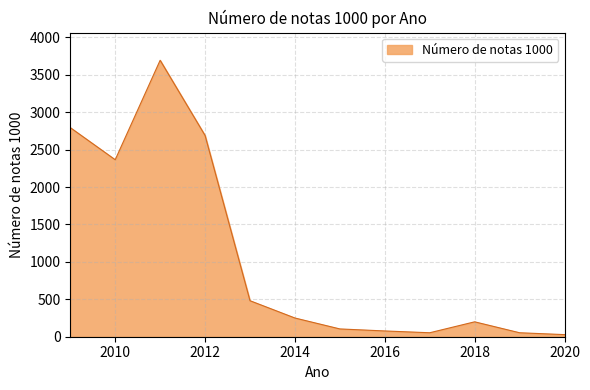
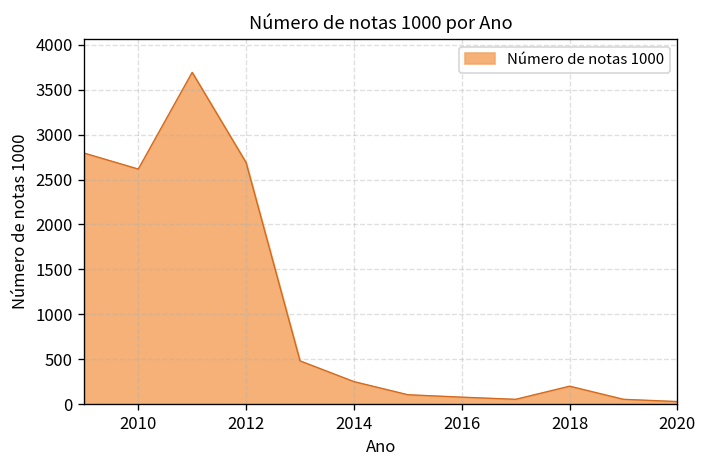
  {
-   "2010": 2400,
+   "2010": 2600,
    "2012": 2700,
    "2014": 300,
    "2016": 100,
    "2018": 200,
    "2020": 0
  }
